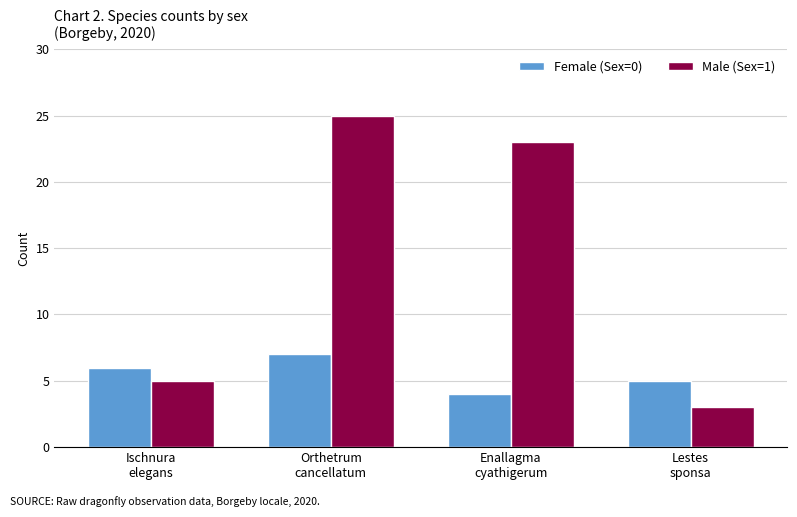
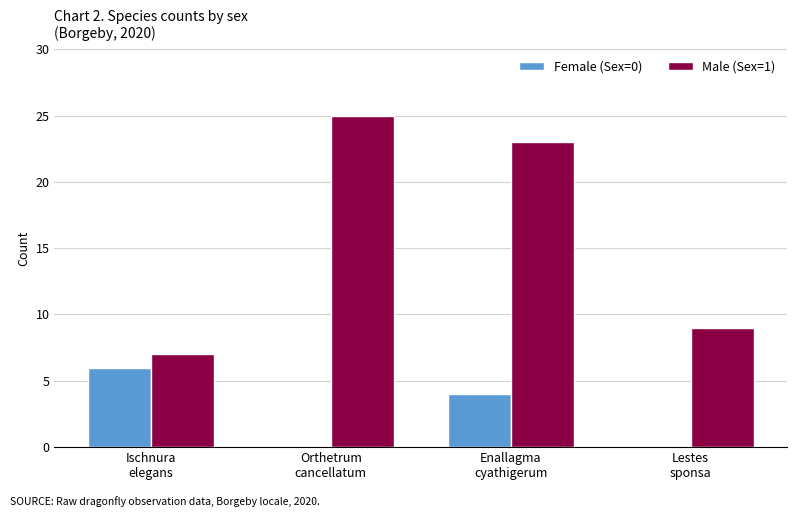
  {
    "Female (Sex=0)": {
      "Ischnura elegans": 6,
-     "Orthetrum cancellatum": 7,
+     "Orthetrum cancellatum": 0,
      "Enallagma cyathigerum": 4,
-     "Lestes sponsa": 5
+     "Lestes sponsa": 0
    },
    "Male (Sex=1)": {
-     "Ischnura elegans": 5,
+     "Ischnura elegans": 7,
      "Orthetrum cancellatum": 25,
      "Enallagma cyathigerum": 23,
-     "Lestes sponsa": 3
+     "Lestes sponsa": 9
    }
  }
